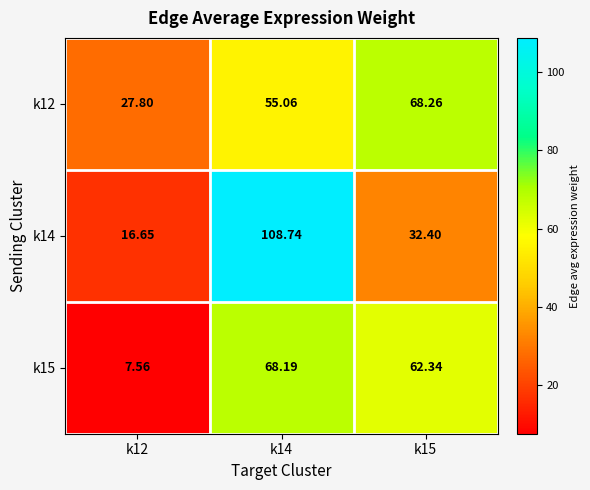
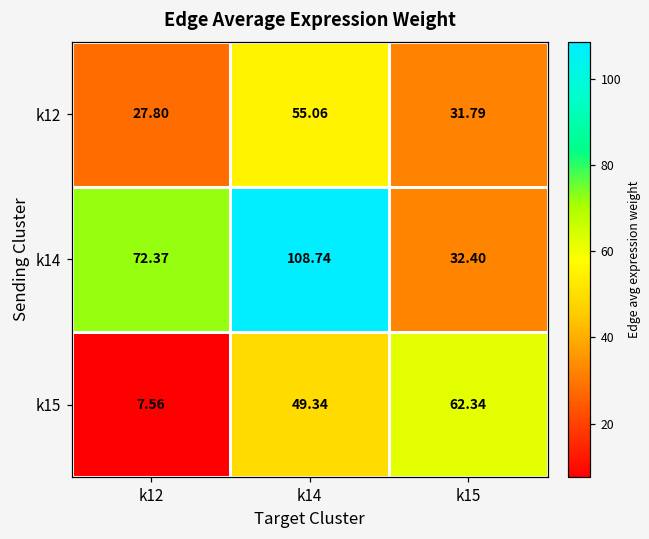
  {
    "k12": {
      "k12": 27.80,
      "k14": 55.06,
-     "k15": 68.26
+     "k15": 31.79
    },
    "k14": {
-     "k12": 16.65,
+     "k12": 72.37,
      "k14": 108.74,
      "k15": 32.40
    },
    "k15": {
      "k12": 7.56,
-     "k14": 68.19,
+     "k14": 49.34,
      "k15": 62.34
    }
  }
